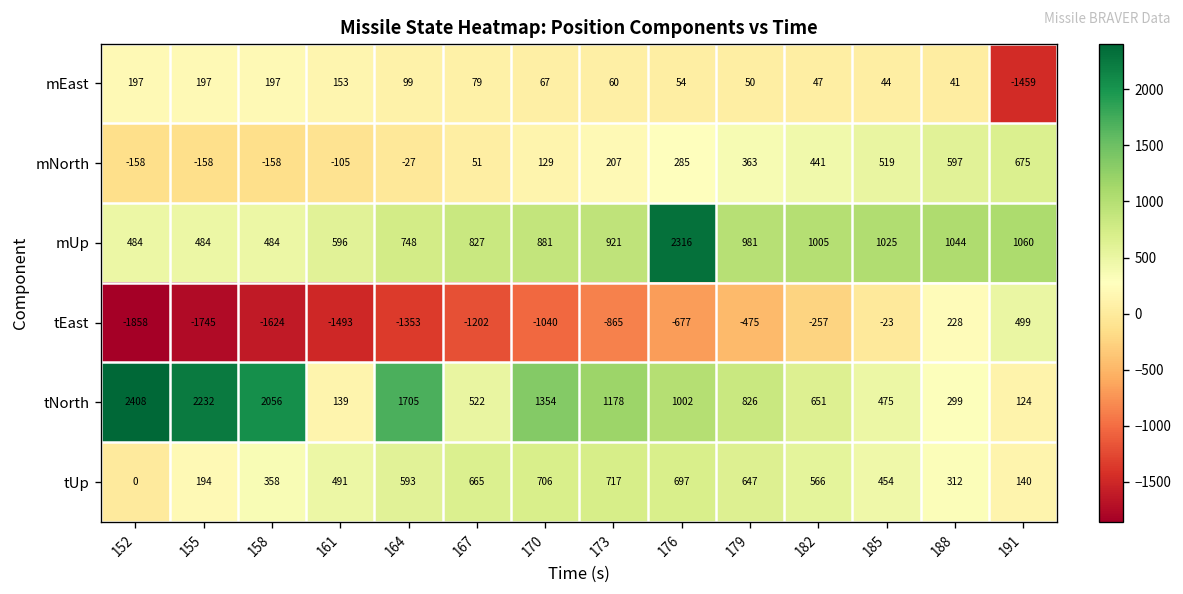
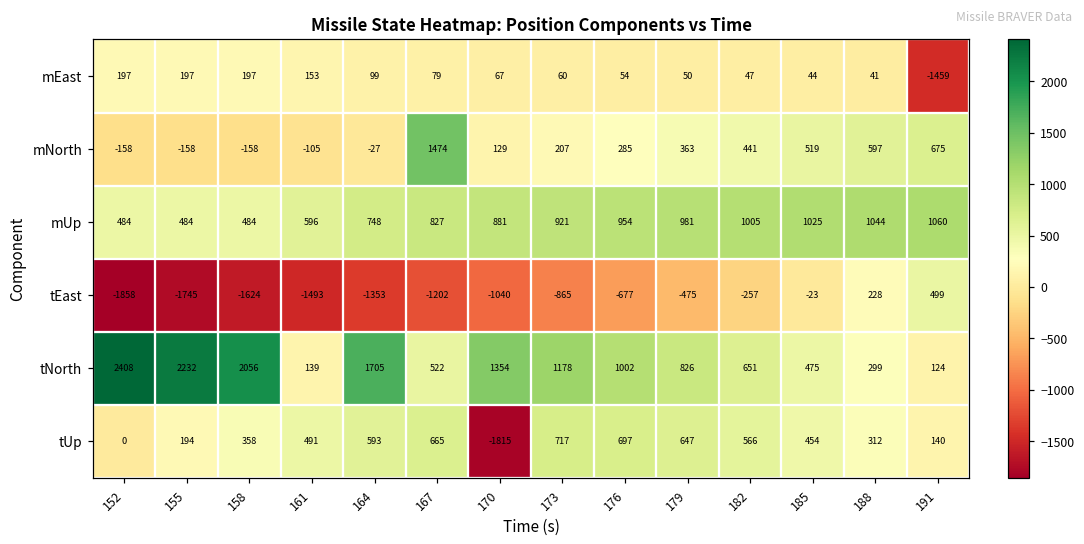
  {
    "mEast": {
      "152": 197,
      "155": 197,
      "158": 197,
      "161": 153,
      "164": 99,
      "167": 79,
      "170": 67,
      "173": 60,
      "176": 54,
      "179": 50,
      "182": 47,
      "185": 44,
      "188": 41,
      "191": -1459
    },
    "mNorth": {
      "152": -158,
      "155": -158,
      "158": -158,
      "161": -105,
      "164": -27,
-     "167": 51,
+     "167": 1474,
      "170": 129,
      "173": 207,
      "176": 285,
      "179": 363,
      "182": 441,
      "185": 519,
      "188": 597,
      "191": 675
    },
    "mUp": {
      "152": 484,
      "155": 484,
      "158": 484,
      "161": 596,
      "164": 748,
      "167": 827,
      "170": 881,
      "173": 921,
-     "176": 2316,
+     "176": 954,
      "179": 981,
      "182": 1005,
      "185": 1025,
      "188": 1044,
      "191": 1060
    },
    "tEast": {
      "152": -1858,
      "155": -1745,
      "158": -1624,
      "161": -1493,
      "164": -1353,
      "167": -1202,
      "170": -1040,
      "173": -865,
      "176": -677,
      "179": -475,
      "182": -257,
      "185": -23,
      "188": 228,
      "191": 499
    },
    "tNorth": {
      "152": 2408,
      "155": 2232,
      "158": 2056,
      "161": 139,
      "164": 1705,
      "167": 522,
      "170": 1354,
      "173": 1178,
      "176": 1002,
      "179": 826,
      "182": 651,
      "185": 475,
      "188": 299,
      "191": 124
    },
    "tUp": {
      "152": 0,
      "155": 194,
      "158": 358,
      "161": 491,
      "164": 593,
      "167": 665,
-     "170": 706,
+     "170": -1815,
      "173": 717,
      "176": 697,
      "179": 647,
      "182": 566,
      "185": 454,
      "188": 312,
      "191": 140
    }
  }
